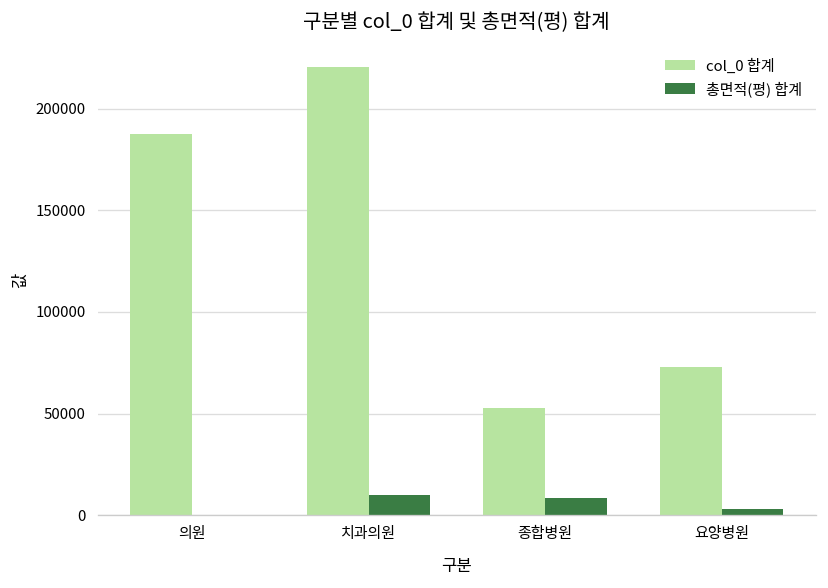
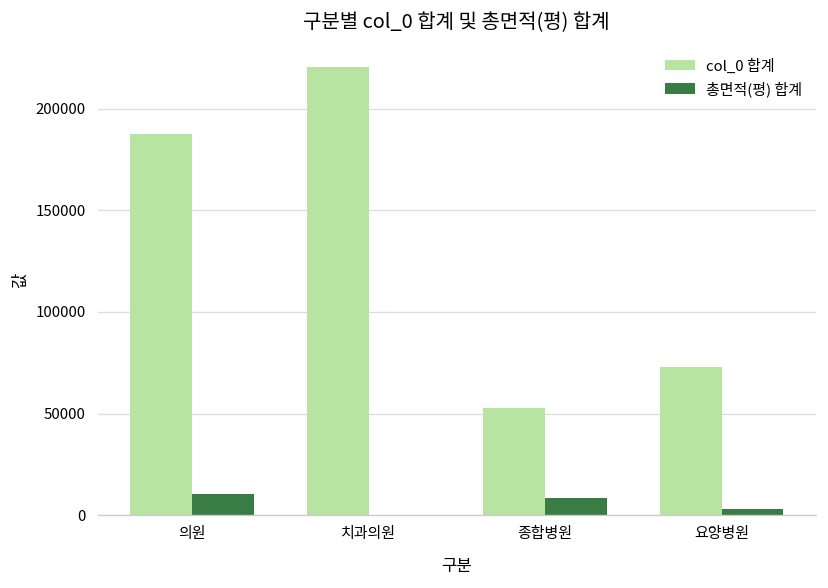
  {
    "col_0 합계": {
      "의원": 188000,
      "치과의원": 220000,
      "종합병원": 53000,
      "요양병원": 73000
    },
    "총면적(평) 합계": {
-     "의원": 0,
-     "치과의원": 10000,
+     "의원": 10000,
+     "치과의원": 0,
      "종합병원": 8000,
      "요양병원": 3000
    }
  }
